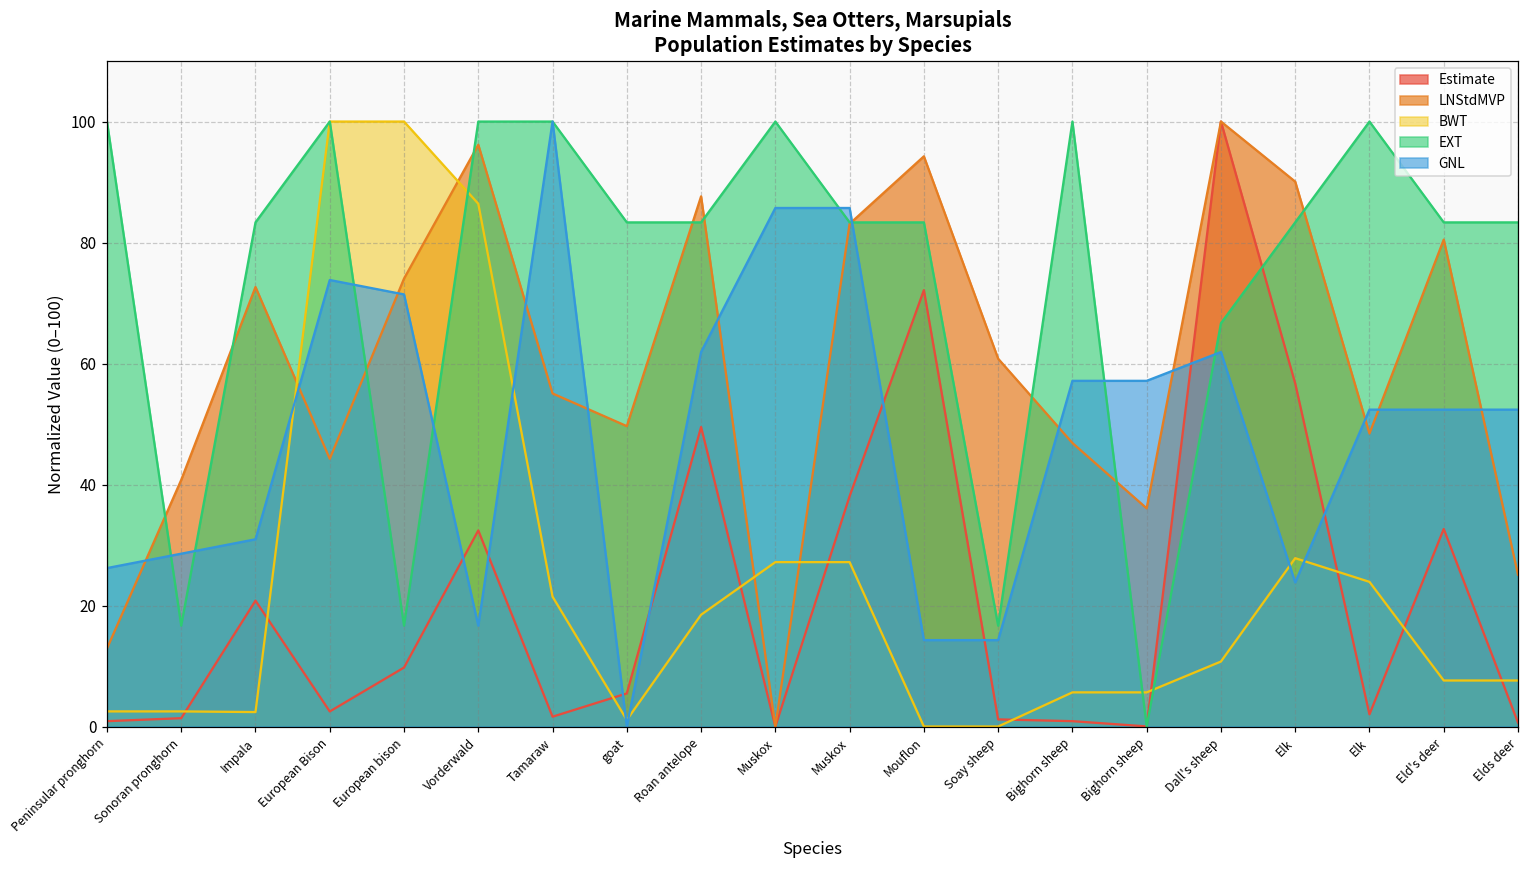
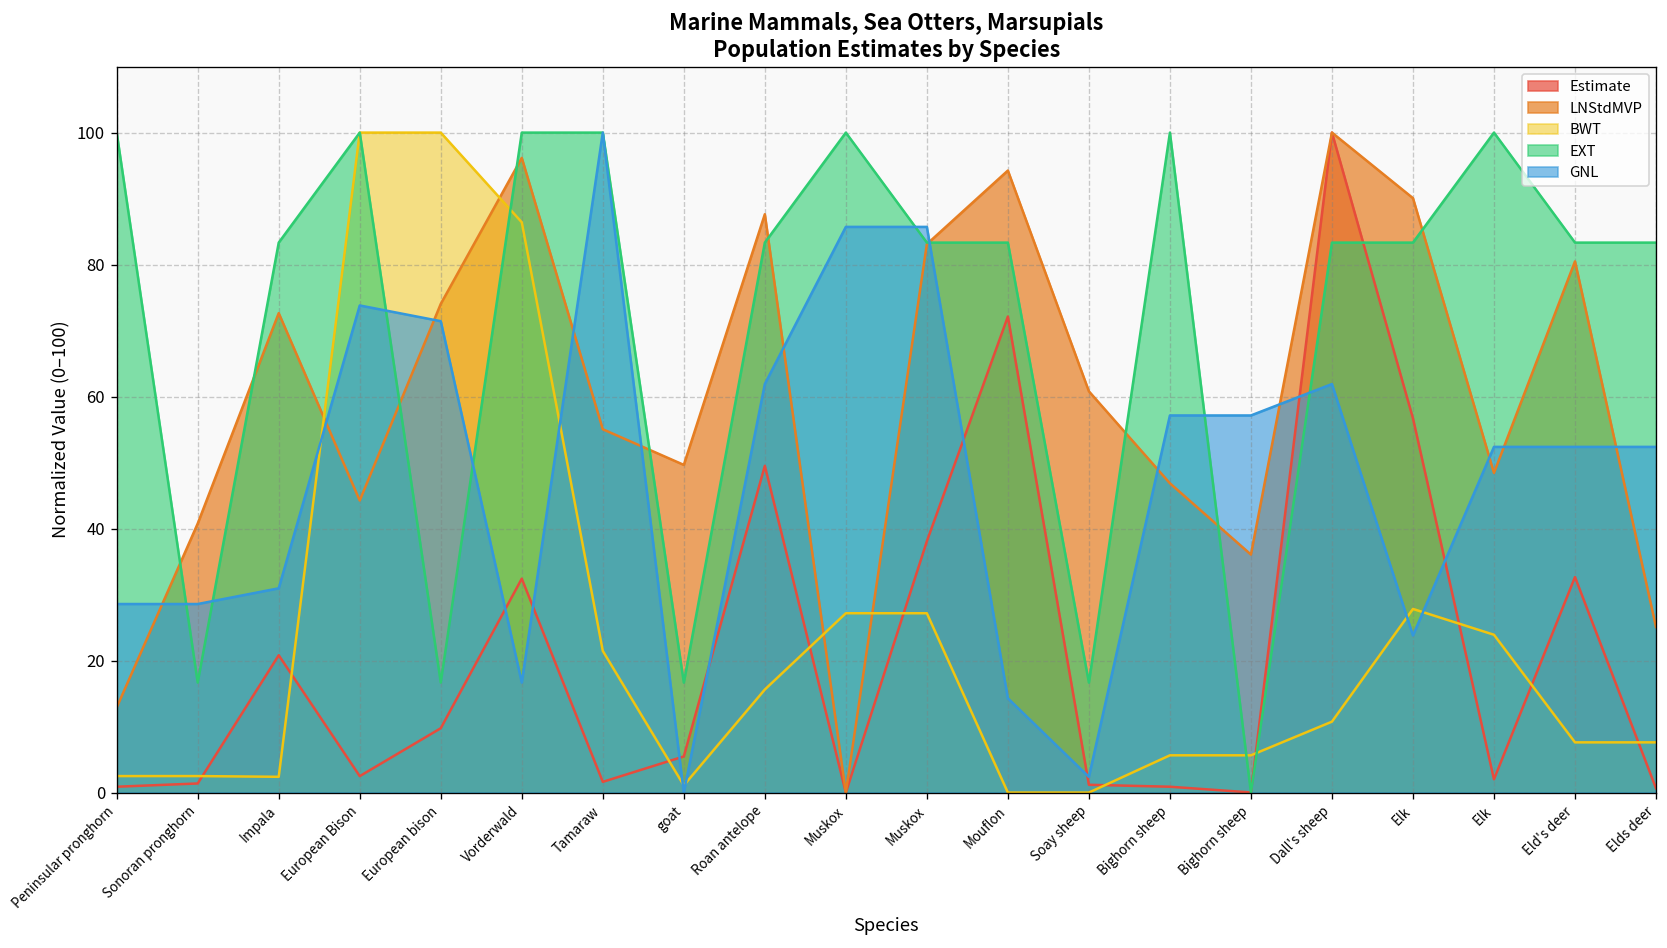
  {
    "BWT": {
      "Peninsular pronghorn": 3,
      "Sonoran pronghorn": 3,
      "Impala": 2,
      "European bison": 100,
      "Vorderwald": 86,
      "Tamaraw": 21,
      "goat": 1,
-     "Roan antelope": 18,
+     "Roan antelope": 16,
      "Mouflon": 0,
      "Soay sheep": 0,
      "Dall's sheep": 11,
      "Eld's deer": 8,
      "Elds deer": 8
    },
    "EXT": {
      "Peninsular pronghorn": 100,
      "Sonoran pronghorn": 17,
      "Impala": 83,
      "European bison": 17,
      "Vorderwald": 100,
-     "goat": 83,
+     "goat": 17,
      "Roan antelope": 83,
      "Mouflon": 83,
      "Soay sheep": 17,
-     "Dall's sheep": 67,
+     "Dall's sheep": 83,
      "Eld's deer": 83,
      "Elds deer": 83
    },
    "GNL": {
-     "Peninsular pronghorn": 26,
+     "Peninsular pronghorn": 29,
      "Sonoran pronghorn": 29,
      "Impala": 31,
      "European Bison": 74,
      "European bison": 71,
      "Vorderwald": 17,
      "goat": 0,
      "Roan antelope": 62,
      "Mouflon": 14,
-     "Soay sheep": 14,
+     "Soay sheep": 2,
      "Dall's sheep": 62,
      "Eld's deer": 52,
      "Elds deer": 52
    }
  }
